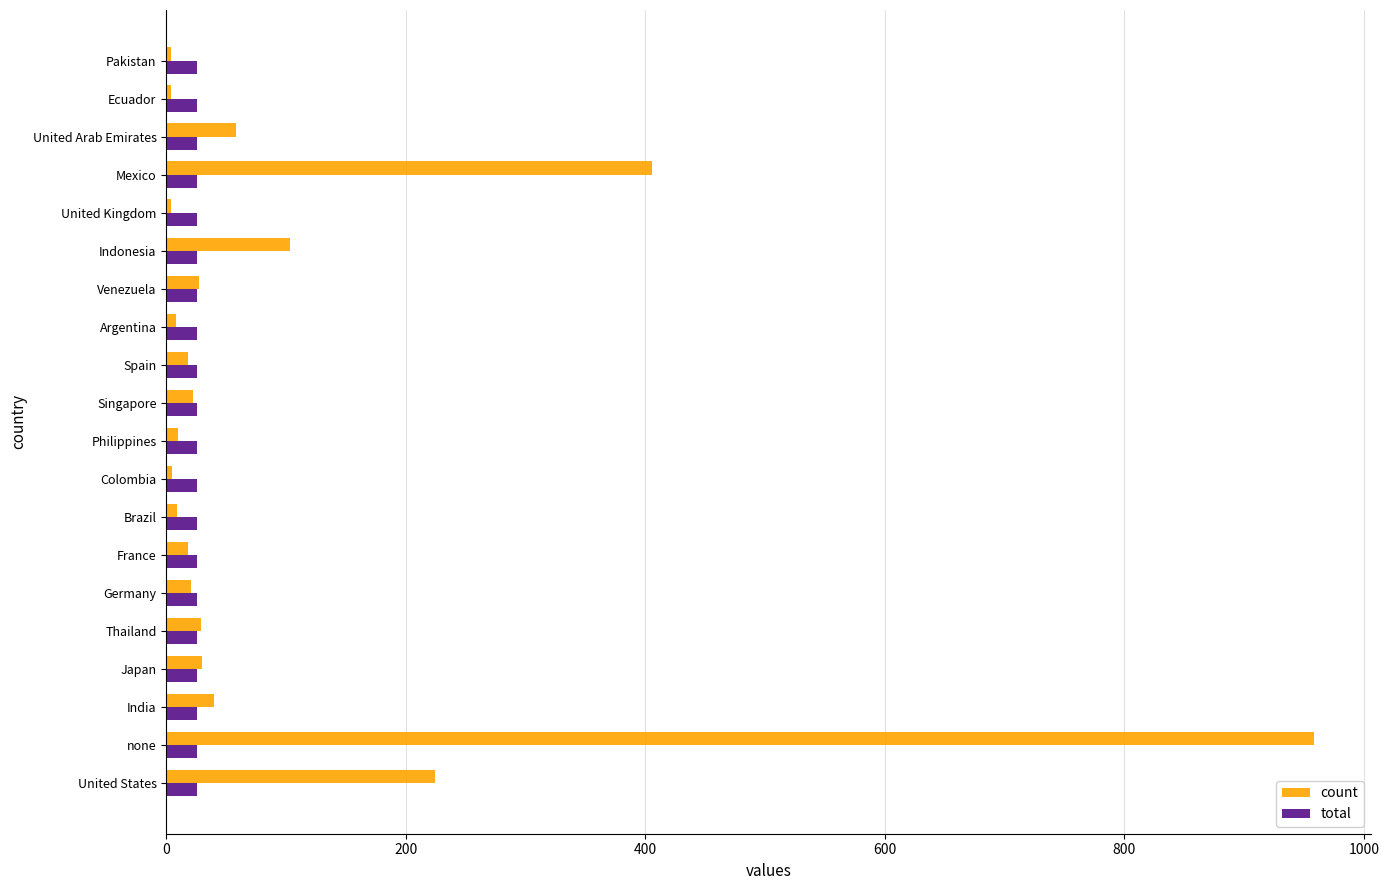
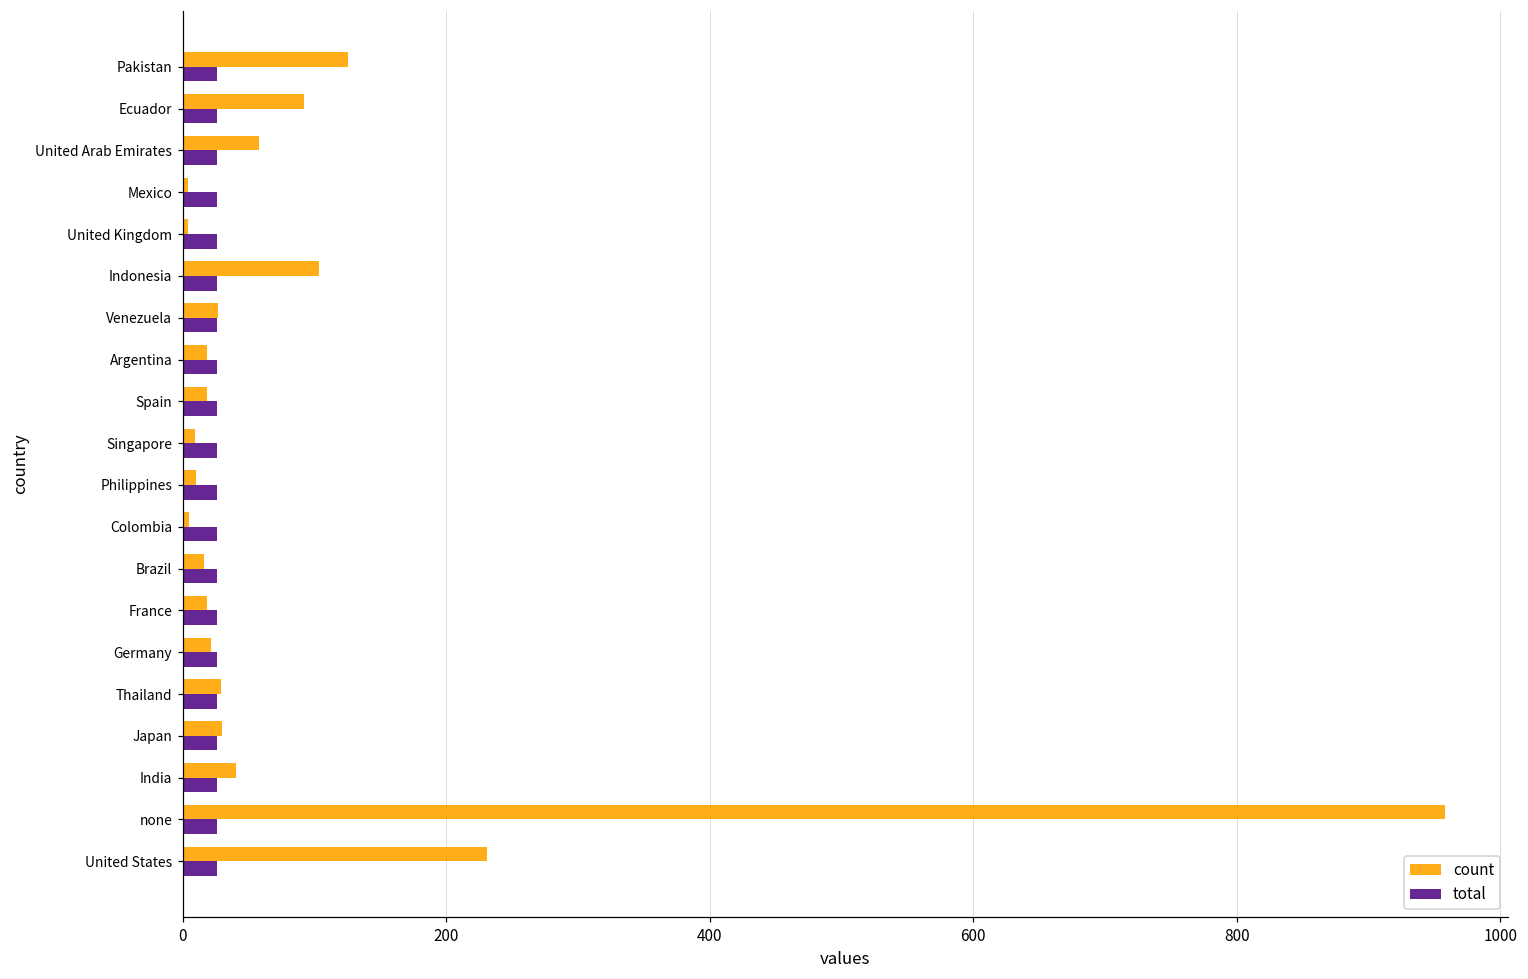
  {
    "count": {
-     "Pakistan": 4,
-     "Ecuador": 4,
+     "Pakistan": 125,
+     "Ecuador": 92,
      "United Arab Emirates": 58,
-     "Mexico": 406,
+     "Mexico": 4,
      "United Kingdom": 4,
      "Indonesia": 103,
      "Venezuela": 27,
-     "Argentina": 8,
+     "Argentina": 18,
      "Spain": 18,
-     "Singapore": 22,
+     "Singapore": 9,
      "Philippines": 10,
      "Colombia": 5,
-     "Brazil": 9,
+     "Brazil": 16,
      "France": 18,
      "Germany": 21,
      "Thailand": 29,
      "Japan": 30,
      "India": 40,
      "none": 958,
-     "United States": 224
+     "United States": 231
    }
  }
